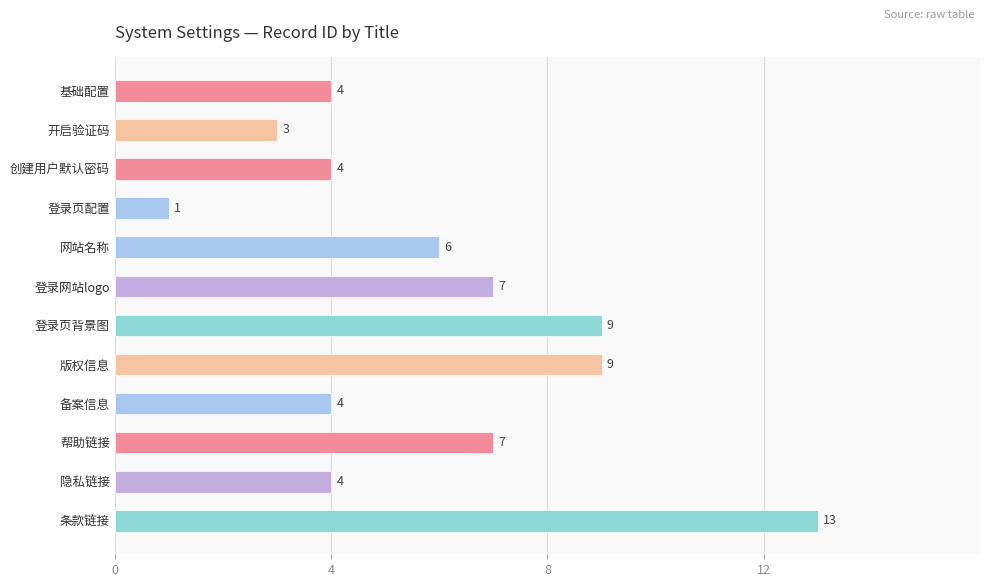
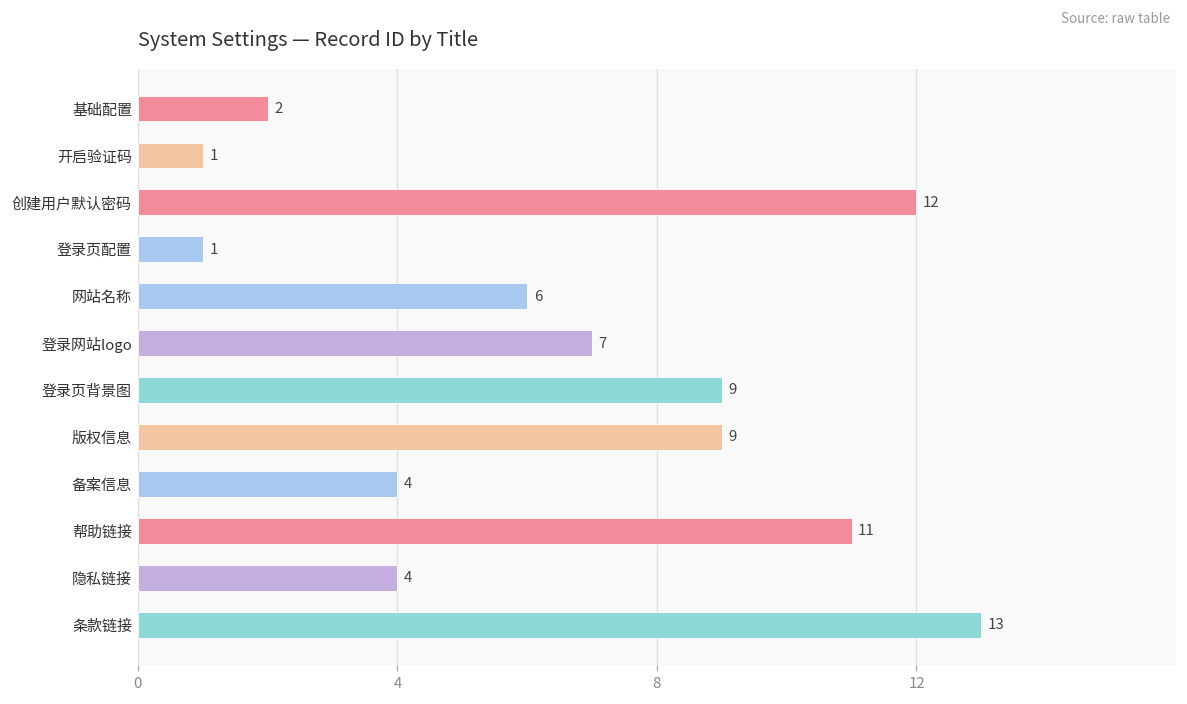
  {
-   "基础配置": 4,
-   "开启验证码": 3,
-   "创建用户默认密码": 4,
+   "基础配置": 2,
+   "开启验证码": 1,
+   "创建用户默认密码": 12,
    "登录页配置": 1,
    "网站名称": 6,
    "登录网站logo": 7,
    "登录页背景图": 9,
    "版权信息": 9,
    "备案信息": 4,
-   "帮助链接": 7,
+   "帮助链接": 11,
    "隐私链接": 4,
    "条款链接": 13
  }
